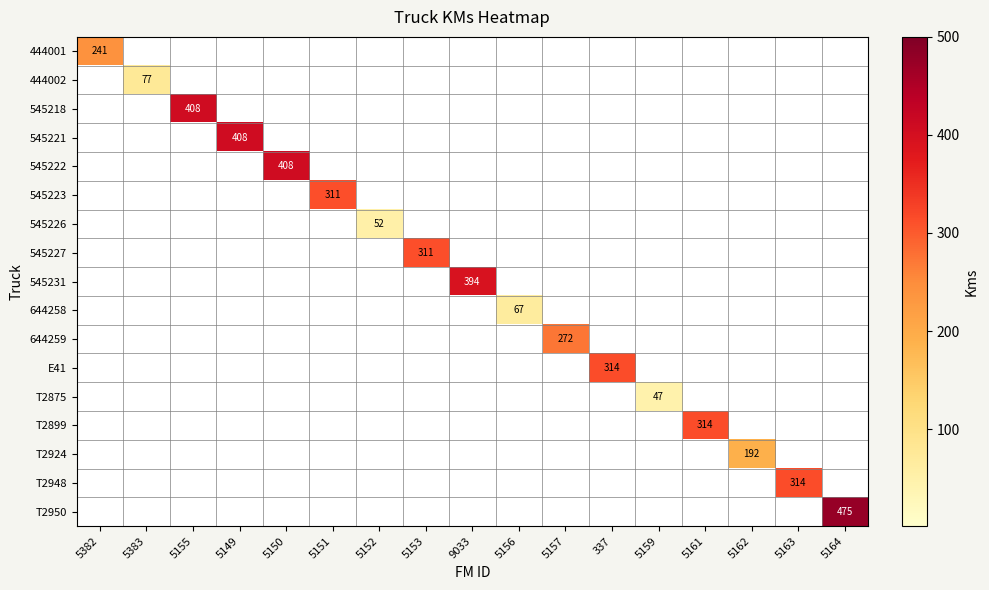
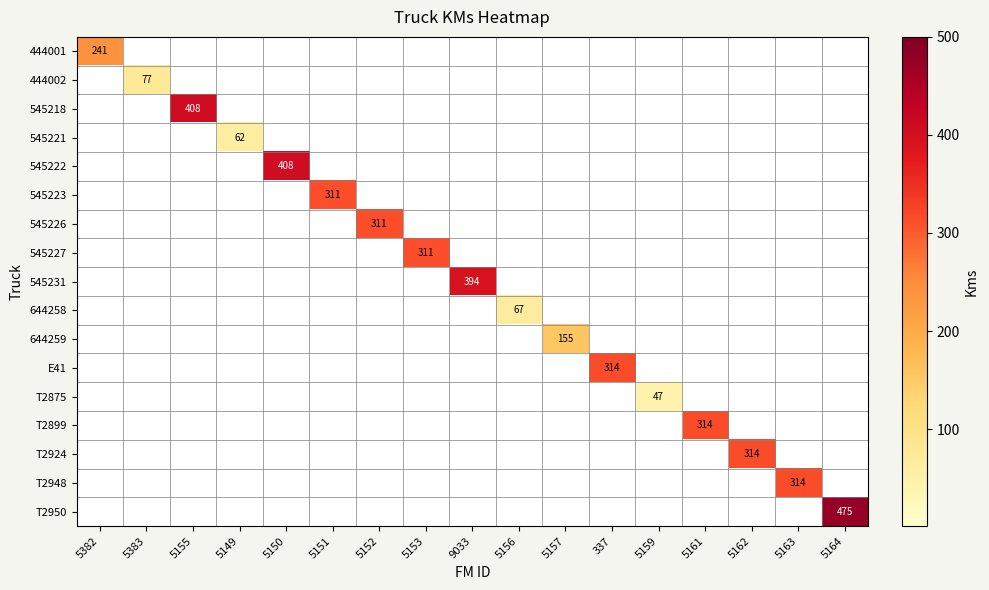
  {
    "444001": {
      "5382": 241
    },
    "444002": {
      "5383": 77
    },
    "545218": {
      "5155": 408
    },
    "545221": {
-     "5149": 408
+     "5149": 62
    },
    "545222": {
      "5150": 408
    },
    "545223": {
      "5151": 311
    },
    "545226": {
-     "5152": 52
+     "5152": 311
    },
    "545227": {
      "5153": 311
    },
    "545231": {
      "9033": 394
    },
    "644258": {
      "5156": 67
    },
    "644259": {
-     "5157": 272
+     "5157": 155
    },
    "E41": {
      "337": 314
    },
    "T2875": {
      "5159": 47
    },
    "T2899": {
      "5161": 314
    },
    "T2924": {
-     "5162": 192
+     "5162": 314
    },
    "T2948": {
      "5163": 314
    },
    "T2950": {
      "5164": 475
    }
  }
